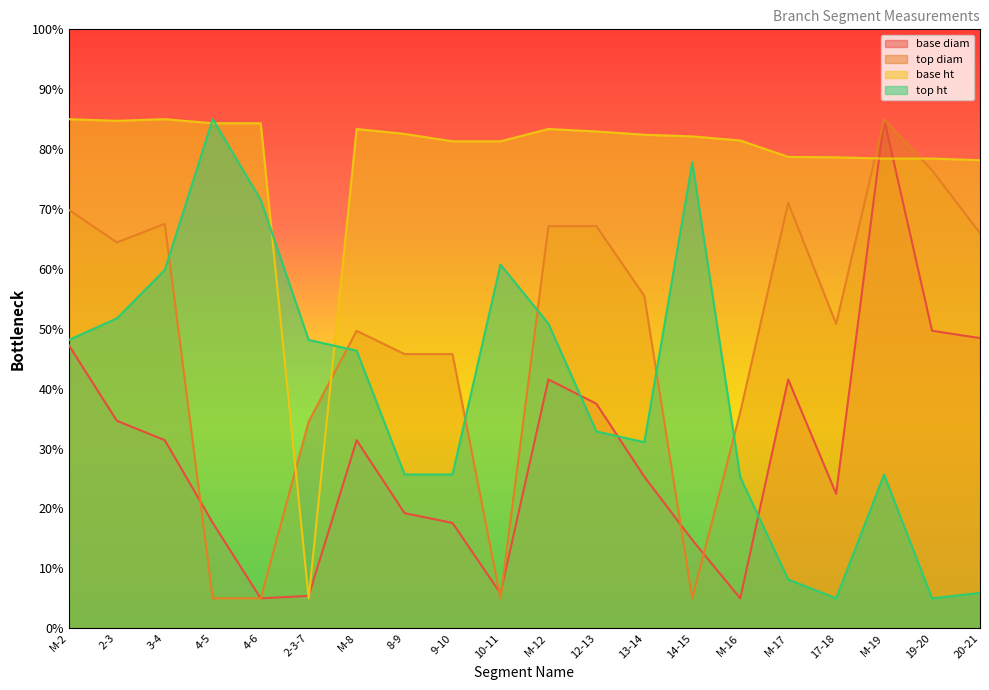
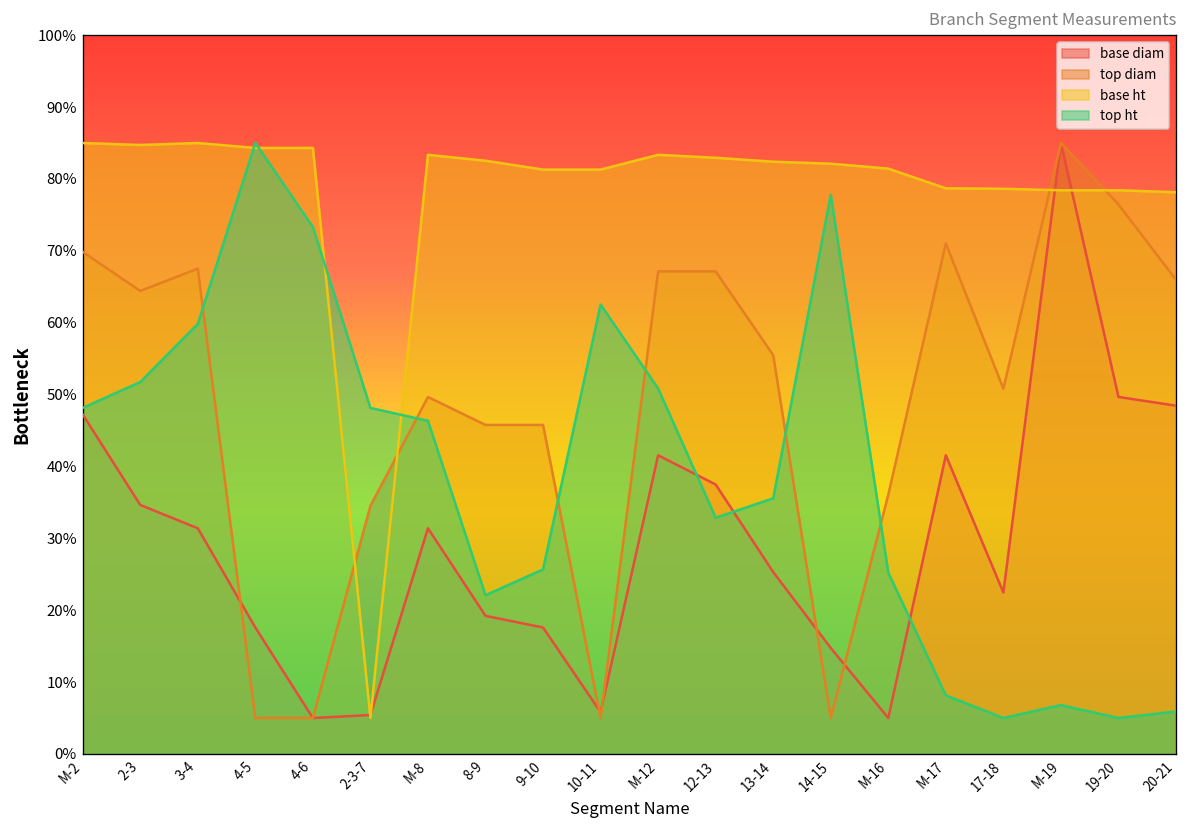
  {
    "top ht": {
      "M-2": "48%",
      "2-3": "52%",
      "3-4": "60%",
      "4-5": "85%",
-     "4-6": "72%",
+     "4-6": "73%",
      "2-3-7": "48%",
      "M-8": "46%",
-     "8-9": "26%",
+     "8-9": "22%",
      "9-10": "26%",
-     "10-11": "61%",
+     "10-11": "63%",
      "M-12": "51%",
      "12-13": "33%",
-     "13-14": "31%",
+     "13-14": "36%",
      "14-15": "78%",
      "M-16": "25%",
      "M-17": "8%",
-     "M-19": "26%",
+     "M-19": "7%",
      "20-21": "6%"
    }
  }
